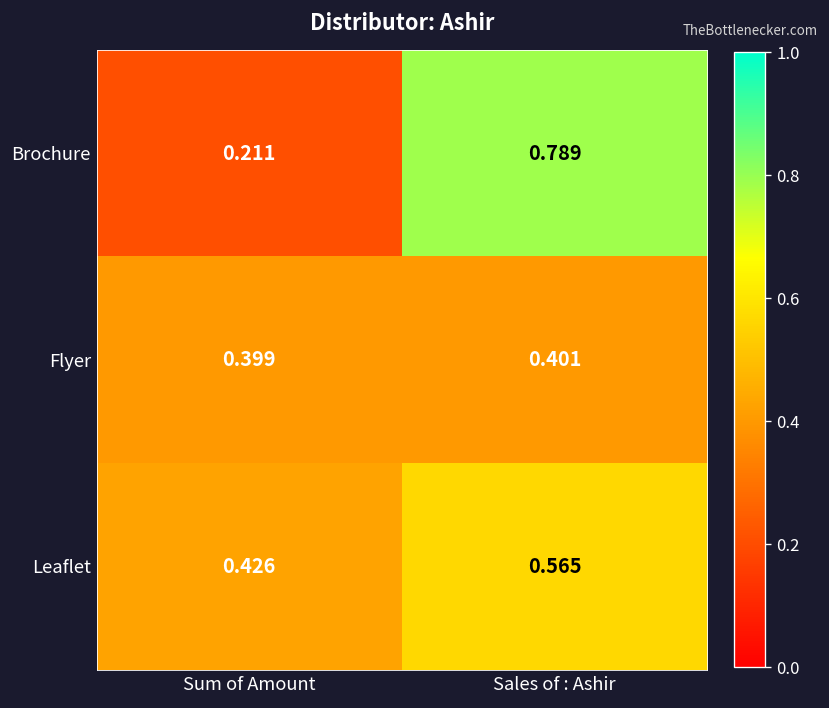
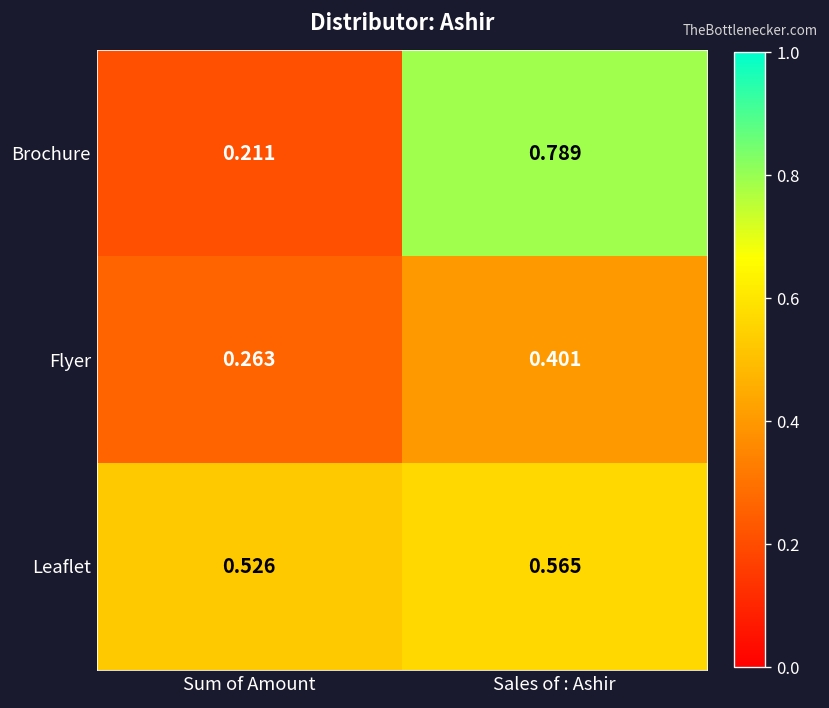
  {
    "Brochure": {
      "Sum of Amount": 0.211,
      "Sales of : Ashir": 0.789
    },
    "Flyer": {
-     "Sum of Amount": 0.399,
+     "Sum of Amount": 0.263,
      "Sales of : Ashir": 0.401
    },
    "Leaflet": {
-     "Sum of Amount": 0.426,
+     "Sum of Amount": 0.526,
      "Sales of : Ashir": 0.565
    }
  }
